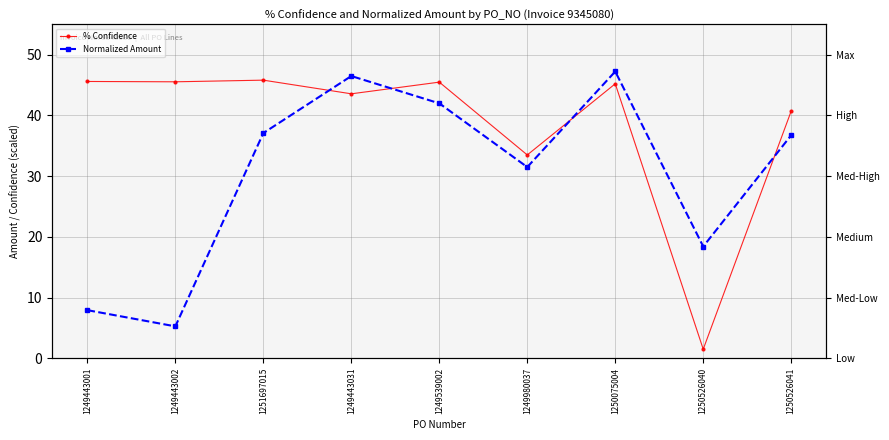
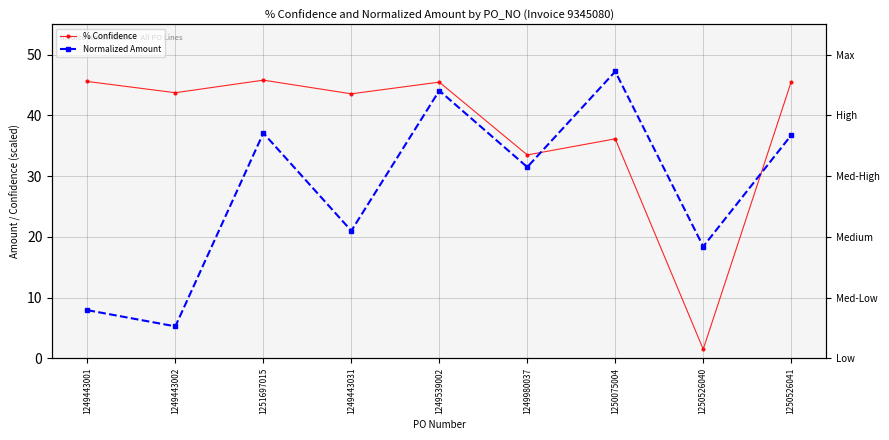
  {
    "% Confidence": {
      "1249443001": 46,
-     "1249443002": 46,
+     "1249443002": 44,
      "1251697015": 46,
      "1249443031": 44,
      "1249539002": 45,
      "1249980037": 33,
-     "1250075004": 45,
+     "1250075004": 36,
      "1250526040": 1,
-     "1250526041": 41
+     "1250526041": 46
    },
    "Normalized Amount": {
      "1249443001": 8,
      "1249443002": 5,
      "1251697015": 37,
-     "1249443031": 47,
-     "1249539002": 42,
+     "1249443031": 21,
+     "1249539002": 44,
      "1249980037": 32,
      "1250075004": 47,
      "1250526040": 18,
      "1250526041": 37
    }
  }
